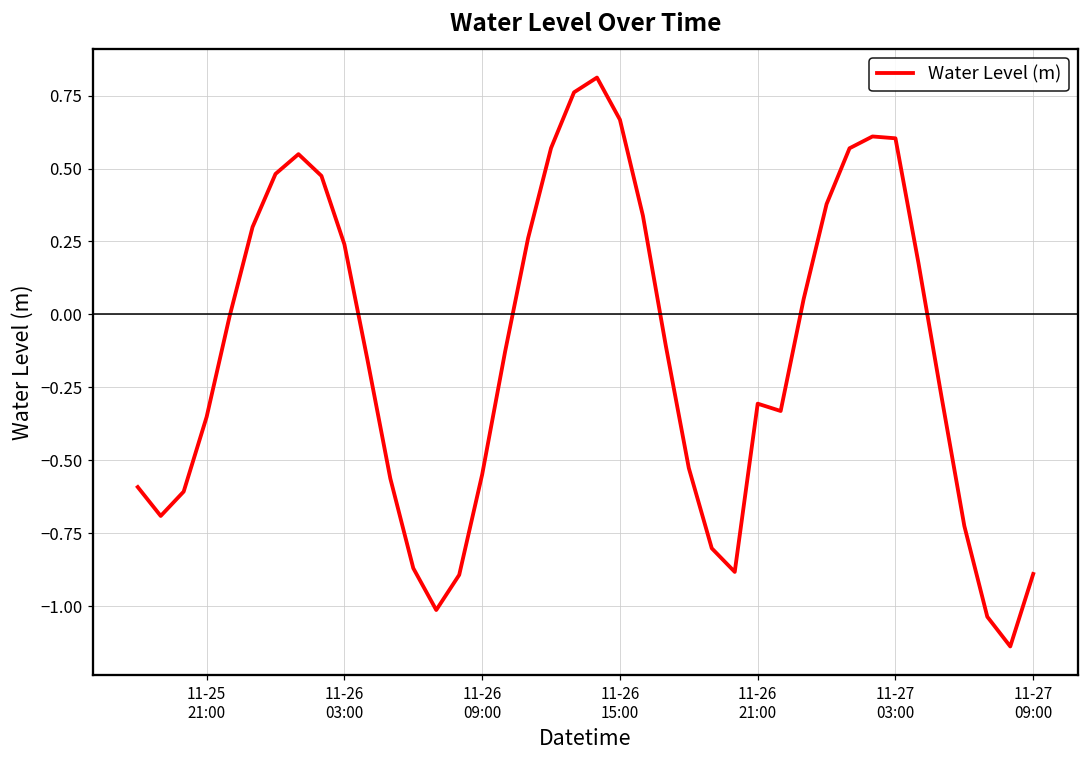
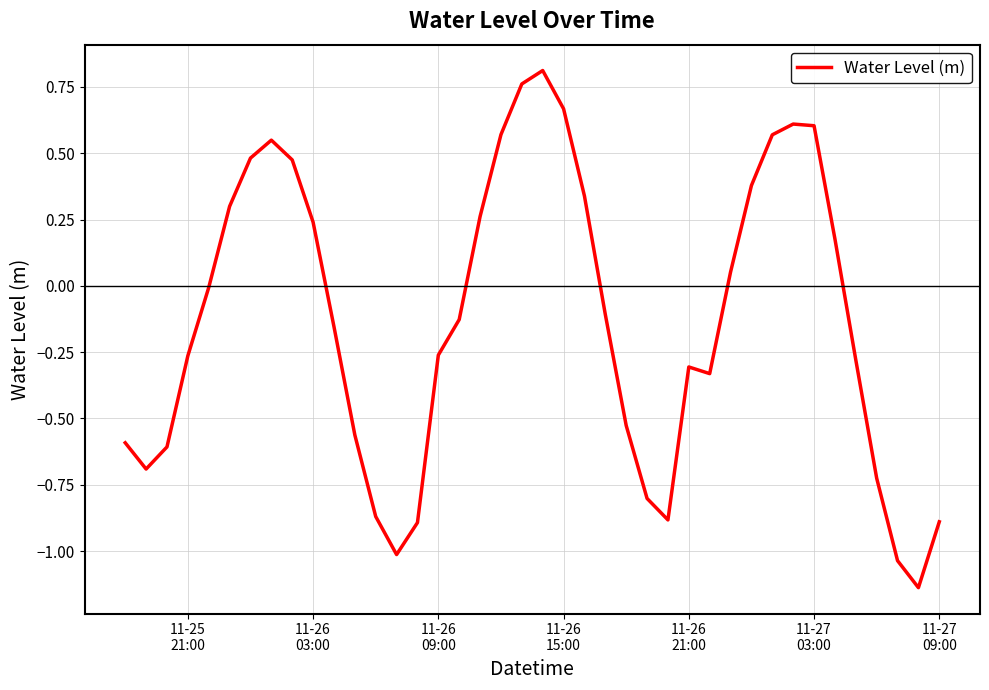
  {
-   "11-25 21:00": -0.35,
+   "11-25 21:00": -0.26,
    "11-26 03:00": 0.24,
-   "11-26 09:00": -0.55,
+   "11-26 09:00": -0.26,
    "11-26 15:00": 0.67,
    "11-26 21:00": -0.31,
    "11-27 03:00": 0.60,
    "11-27 09:00": -0.89
  }
